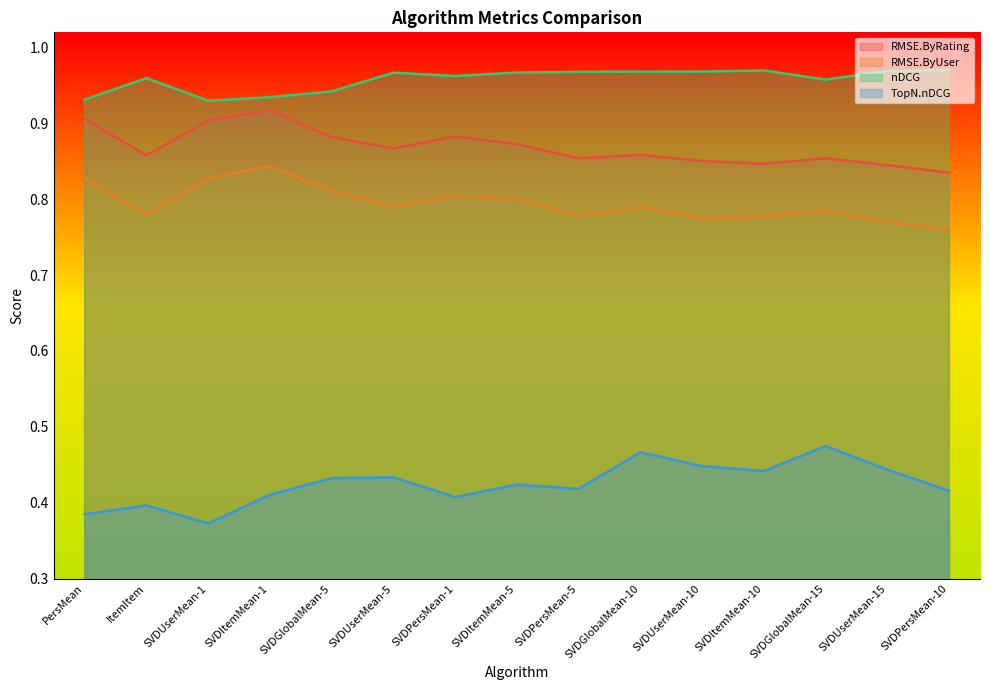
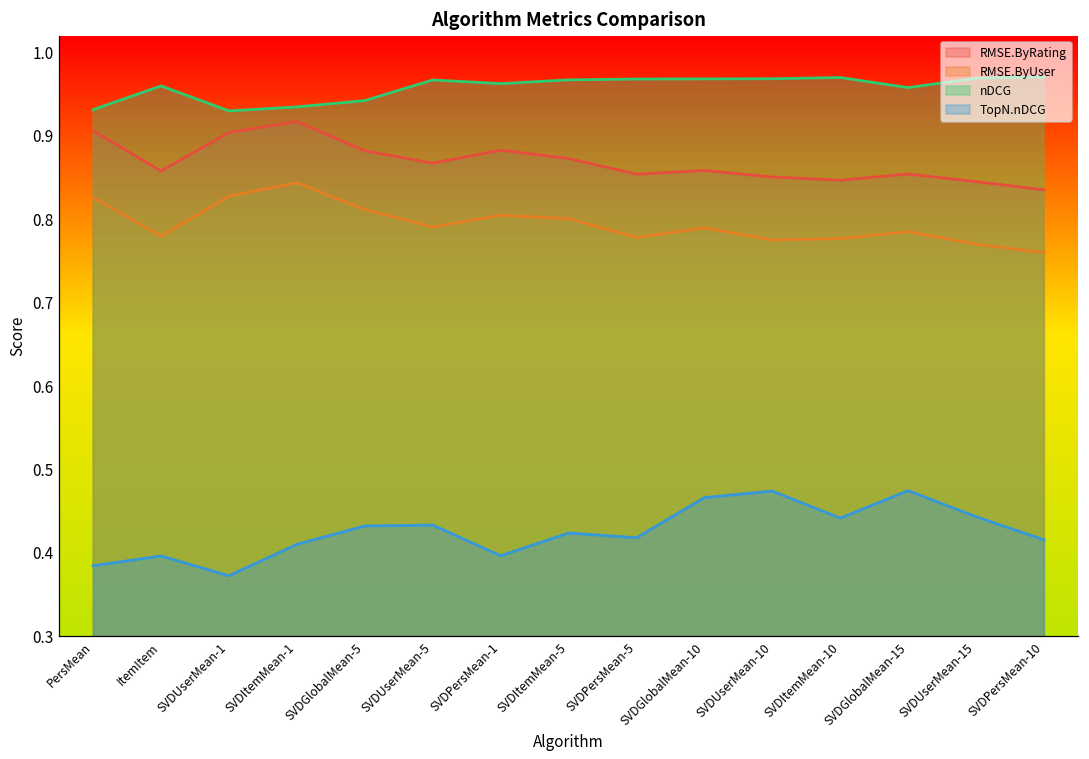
  {
    "nDCG": {
      "PersMean": 0.93,
      "ItemItem": 0.96,
      "SVDUserMean-1": 0.93,
      "SVDItemMean-1": 0.93,
      "SVDGlobalMean-5": 0.94,
      "SVDUserMean-5": 0.97,
      "SVDPersMean-1": 0.96,
      "SVDItemMean-5": 0.97,
      "SVDPersMean-5": 0.97,
      "SVDGlobalMean-10": 0.97,
      "SVDUserMean-10": 0.97,
      "SVDItemMean-10": 0.97,
      "SVDGlobalMean-15": 0.96
    },
    "TopN.nDCG": {
      "PersMean": 0.38,
      "ItemItem": 0.40,
      "SVDUserMean-1": 0.37,
      "SVDItemMean-1": 0.41,
      "SVDGlobalMean-5": 0.43,
      "SVDUserMean-5": 0.43,
-     "SVDPersMean-1": 0.41,
+     "SVDPersMean-1": 0.40,
      "SVDItemMean-5": 0.42,
      "SVDPersMean-5": 0.42,
      "SVDGlobalMean-10": 0.47,
-     "SVDUserMean-10": 0.45,
+     "SVDUserMean-10": 0.47,
      "SVDItemMean-10": 0.44,
      "SVDGlobalMean-15": 0.47,
      "SVDUserMean-15": 0.44,
      "SVDPersMean-10": 0.42
    }
  }
